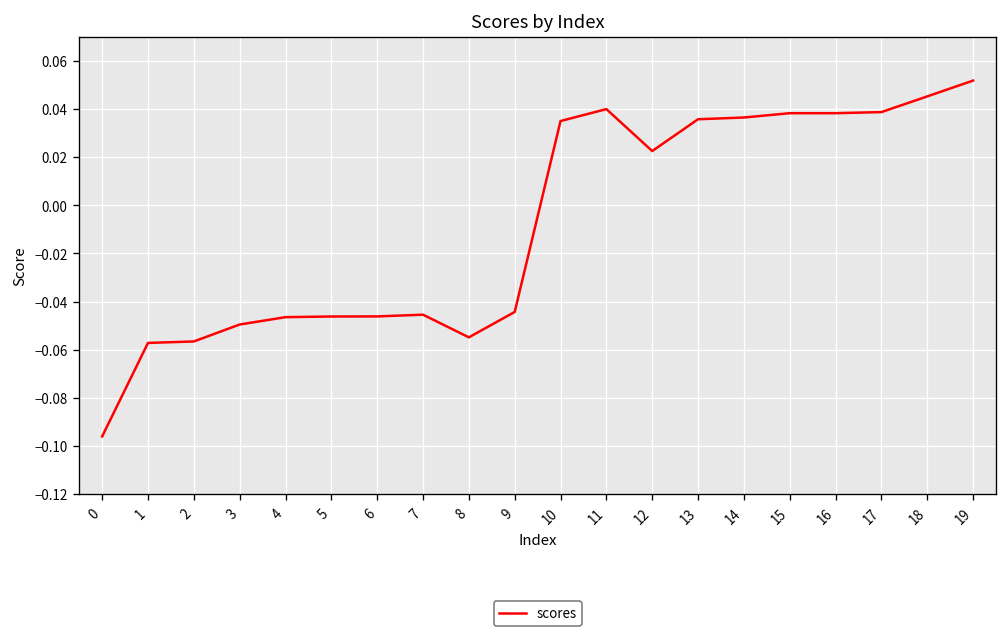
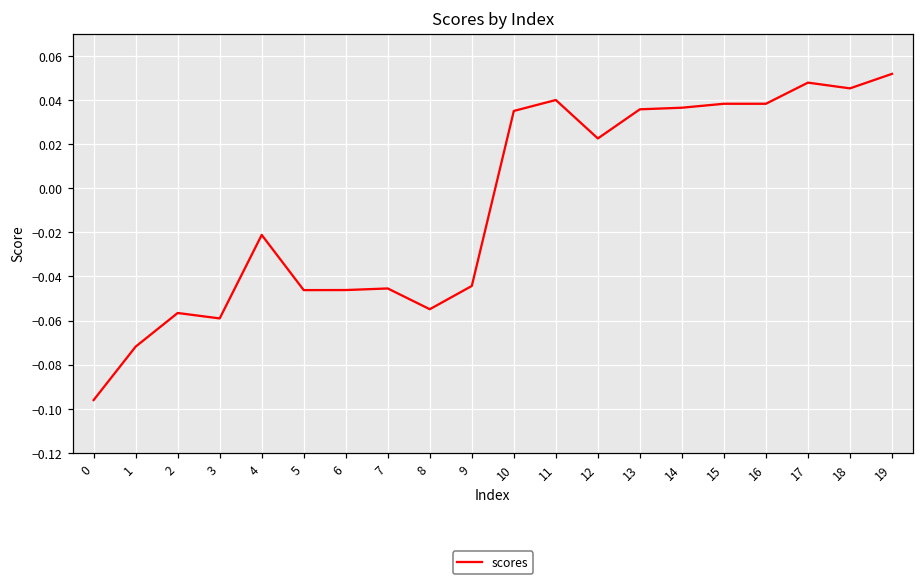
  {
    "0": -0.096,
-   "1": -0.057,
+   "1": -0.072,
    "2": -0.057,
-   "3": -0.050,
-   "4": -0.046,
+   "3": -0.059,
+   "4": -0.021,
    "5": -0.046,
    "6": -0.046,
    "7": -0.045,
    "8": -0.055,
    "9": -0.044,
    "10": 0.035,
    "11": 0.040,
    "12": 0.023,
    "13": 0.036,
    "14": 0.036,
    "15": 0.038,
    "16": 0.038,
-   "17": 0.039,
+   "17": 0.048,
    "18": 0.045,
    "19": 0.052
  }
